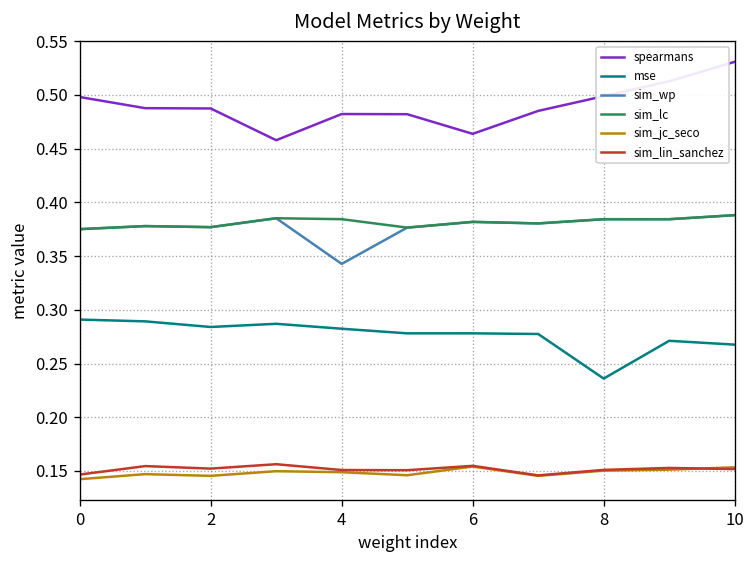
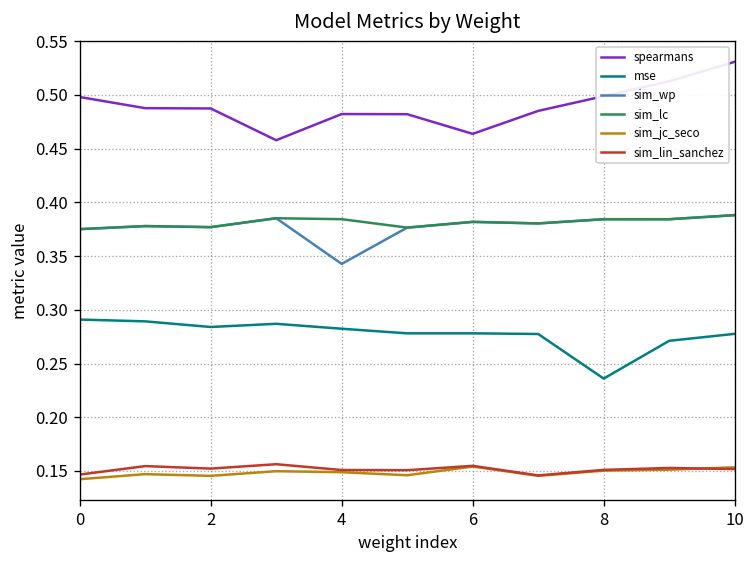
  {
    "spearmans": {
      "0": 0.50,
      "2": 0.49,
      "4": 0.48,
      "6": 0.46,
      "10": 0.53
    },
    "mse": {
      "0": 0.29,
      "2": 0.28,
      "4": 0.28,
      "6": 0.28,
      "8": 0.24,
-     "10": 0.27
+     "10": 0.28
    },
    "sim_wp": {
      "4": 0.34
    },
    "sim_lc": {
      "4": 0.38
    },
    "sim_jc_seco": {
      "0": 0.14,
      "2": 0.15
    },
    "sim_lin_sanchez": {
      "0": 0.15,
      "2": 0.15
    }
  }
